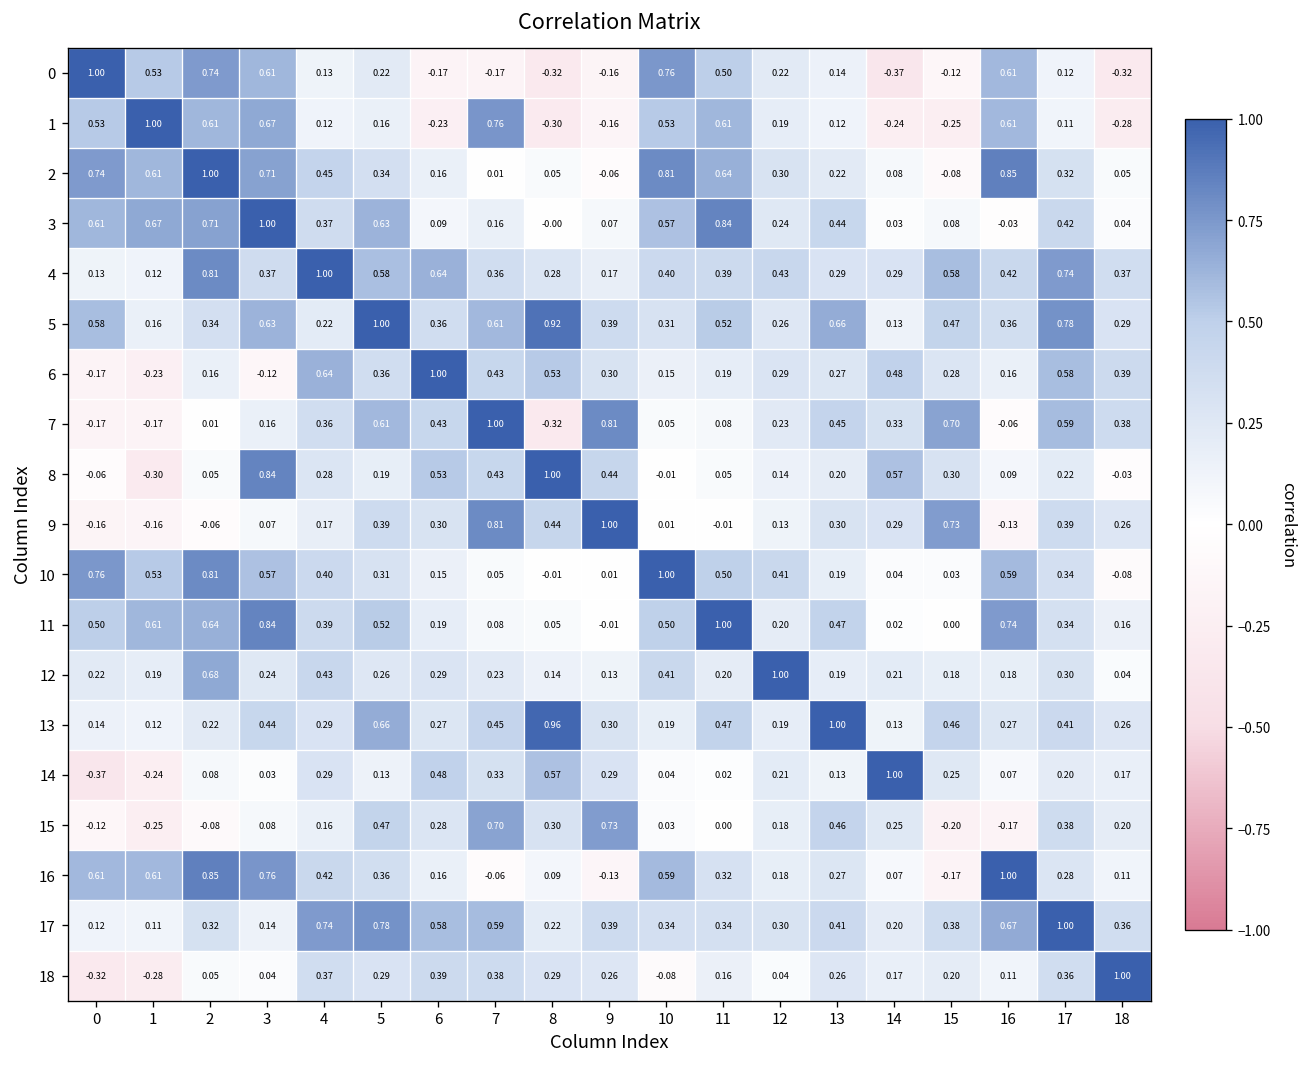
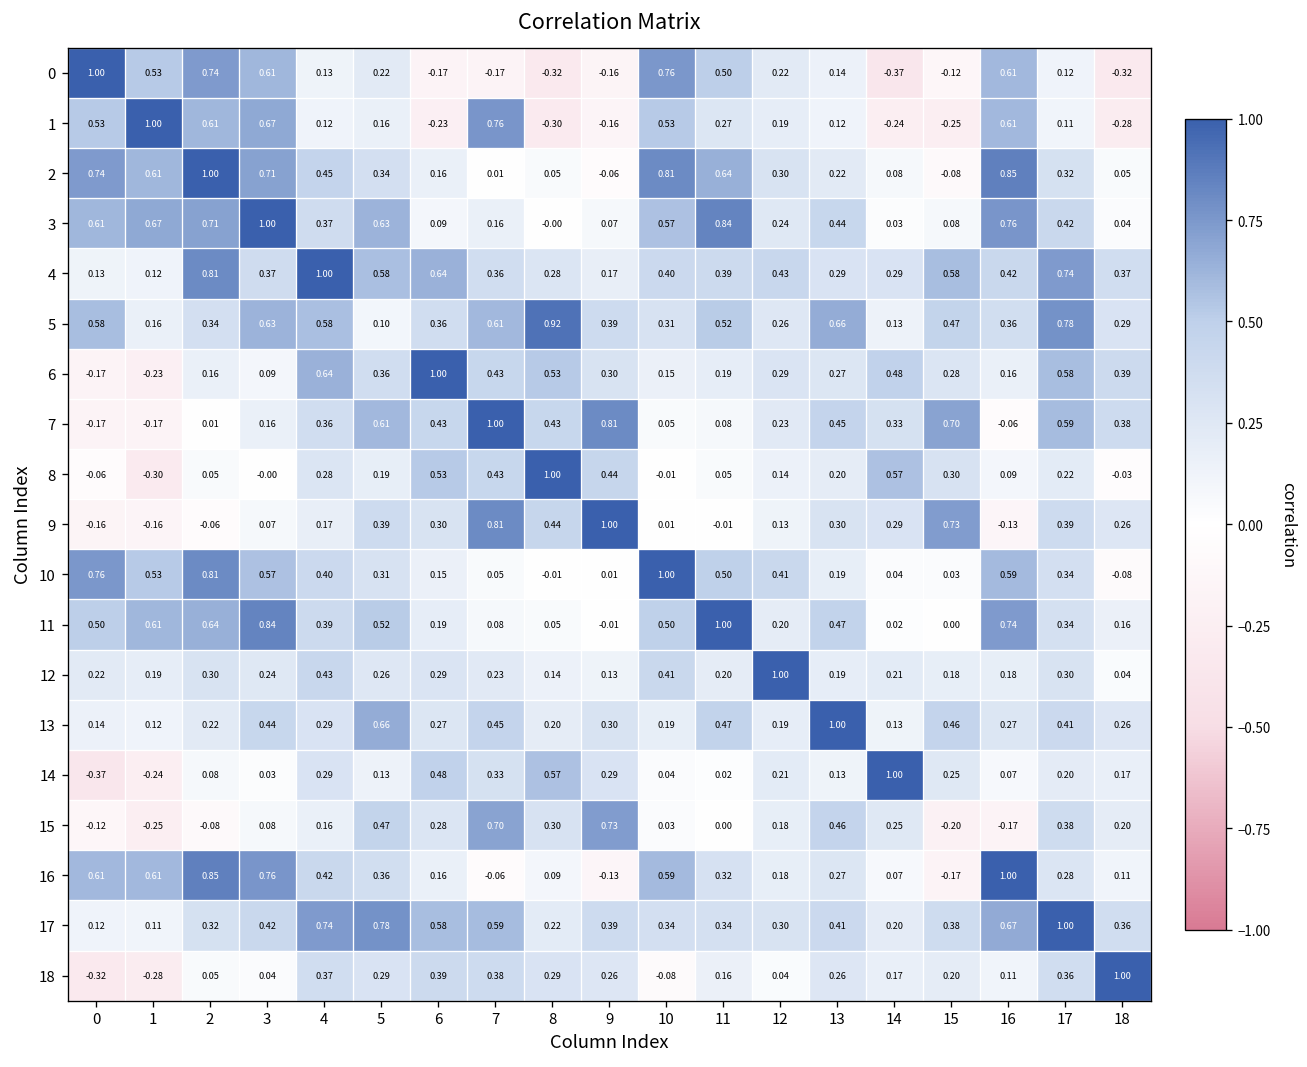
  {
    "1": {
      "0": 0.53,
      "1": 1.00,
      "2": 0.61,
      "3": 0.67,
      "4": 0.12,
      "5": 0.16,
      "6": -0.23,
      "7": 0.76,
      "8": -0.30,
      "9": -0.16,
      "10": 0.53,
-     "11": 0.61,
+     "11": 0.27,
      "12": 0.19,
      "13": 0.12,
      "14": -0.24,
      "15": -0.25,
      "16": 0.61,
      "17": 0.11,
      "18": -0.28
    },
    "3": {
      "0": 0.61,
      "1": 0.67,
      "2": 0.71,
      "3": 1.00,
      "4": 0.37,
      "5": 0.63,
      "6": 0.09,
      "7": 0.16,
      "8": -0.00,
      "9": 0.07,
      "10": 0.57,
      "11": 0.84,
      "12": 0.24,
      "13": 0.44,
      "14": 0.03,
      "15": 0.08,
-     "16": -0.03,
+     "16": 0.76,
      "17": 0.42,
      "18": 0.04
    },
    "5": {
      "0": 0.58,
      "1": 0.16,
      "2": 0.34,
      "3": 0.63,
-     "4": 0.22,
-     "5": 1.00,
+     "4": 0.58,
+     "5": 0.10,
      "6": 0.36,
      "7": 0.61,
      "8": 0.92,
      "9": 0.39,
      "10": 0.31,
      "11": 0.52,
      "12": 0.26,
      "13": 0.66,
      "14": 0.13,
      "15": 0.47,
      "16": 0.36,
      "17": 0.78,
      "18": 0.29
    },
    "6": {
      "0": -0.17,
      "1": -0.23,
      "2": 0.16,
-     "3": -0.12,
+     "3": 0.09,
      "4": 0.64,
      "5": 0.36,
      "6": 1.00,
      "7": 0.43,
      "8": 0.53,
      "9": 0.30,
      "10": 0.15,
      "11": 0.19,
      "12": 0.29,
      "13": 0.27,
      "14": 0.48,
      "15": 0.28,
      "16": 0.16,
      "17": 0.58,
      "18": 0.39
    },
    "7": {
      "0": -0.17,
      "1": -0.17,
      "2": 0.01,
      "3": 0.16,
      "4": 0.36,
      "5": 0.61,
      "6": 0.43,
      "7": 1.00,
-     "8": -0.32,
+     "8": 0.43,
      "9": 0.81,
      "10": 0.05,
      "11": 0.08,
      "12": 0.23,
      "13": 0.45,
      "14": 0.33,
      "15": 0.70,
      "16": -0.06,
      "17": 0.59,
      "18": 0.38
    },
    "8": {
      "0": -0.06,
      "1": -0.30,
      "2": 0.05,
-     "3": 0.84,
+     "3": -0.00,
      "4": 0.28,
      "5": 0.19,
      "6": 0.53,
      "7": 0.43,
      "8": 1.00,
      "9": 0.44,
      "10": -0.01,
      "11": 0.05,
      "12": 0.14,
      "13": 0.20,
      "14": 0.57,
      "15": 0.30,
      "16": 0.09,
      "17": 0.22,
      "18": -0.03
    },
    "12": {
      "0": 0.22,
      "1": 0.19,
-     "2": 0.68,
+     "2": 0.30,
      "3": 0.24,
      "4": 0.43,
      "5": 0.26,
      "6": 0.29,
      "7": 0.23,
      "8": 0.14,
      "9": 0.13,
      "10": 0.41,
      "11": 0.20,
      "12": 1.00,
      "13": 0.19,
      "14": 0.21,
      "15": 0.18,
      "16": 0.18,
      "17": 0.30,
      "18": 0.04
    },
    "13": {
      "0": 0.14,
      "1": 0.12,
      "2": 0.22,
      "3": 0.44,
      "4": 0.29,
      "5": 0.66,
      "6": 0.27,
      "7": 0.45,
-     "8": 0.96,
+     "8": 0.20,
      "9": 0.30,
      "10": 0.19,
      "11": 0.47,
      "12": 0.19,
      "13": 1.00,
      "14": 0.13,
      "15": 0.46,
      "16": 0.27,
      "17": 0.41,
      "18": 0.26
    },
    "17": {
      "0": 0.12,
      "1": 0.11,
      "2": 0.32,
-     "3": 0.14,
+     "3": 0.42,
      "4": 0.74,
      "5": 0.78,
      "6": 0.58,
      "7": 0.59,
      "8": 0.22,
      "9": 0.39,
      "10": 0.34,
      "11": 0.34,
      "12": 0.30,
      "13": 0.41,
      "14": 0.20,
      "15": 0.38,
      "16": 0.67,
      "17": 1.00,
      "18": 0.36
    }
  }
